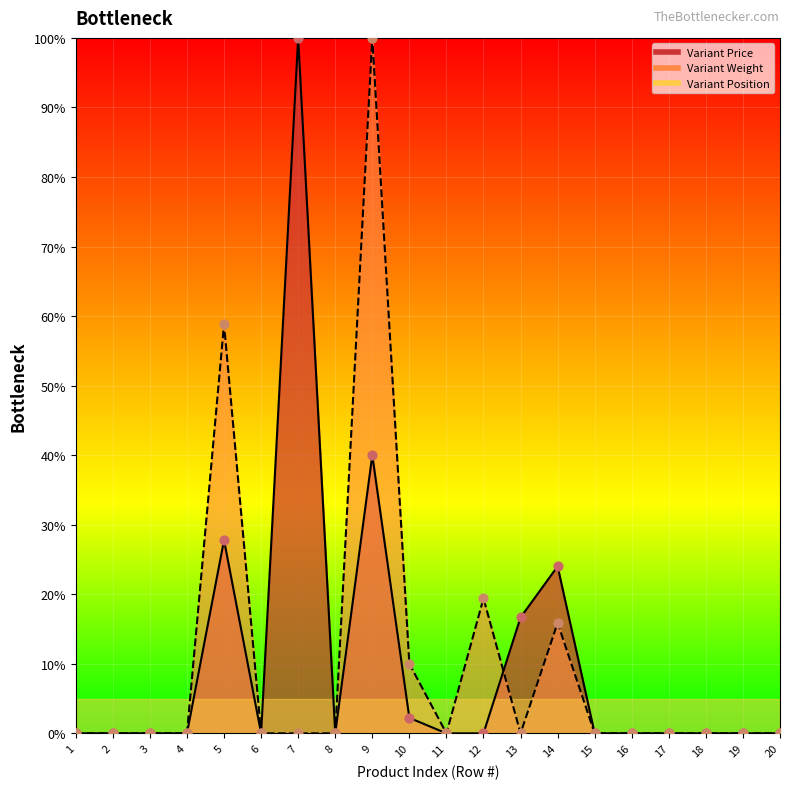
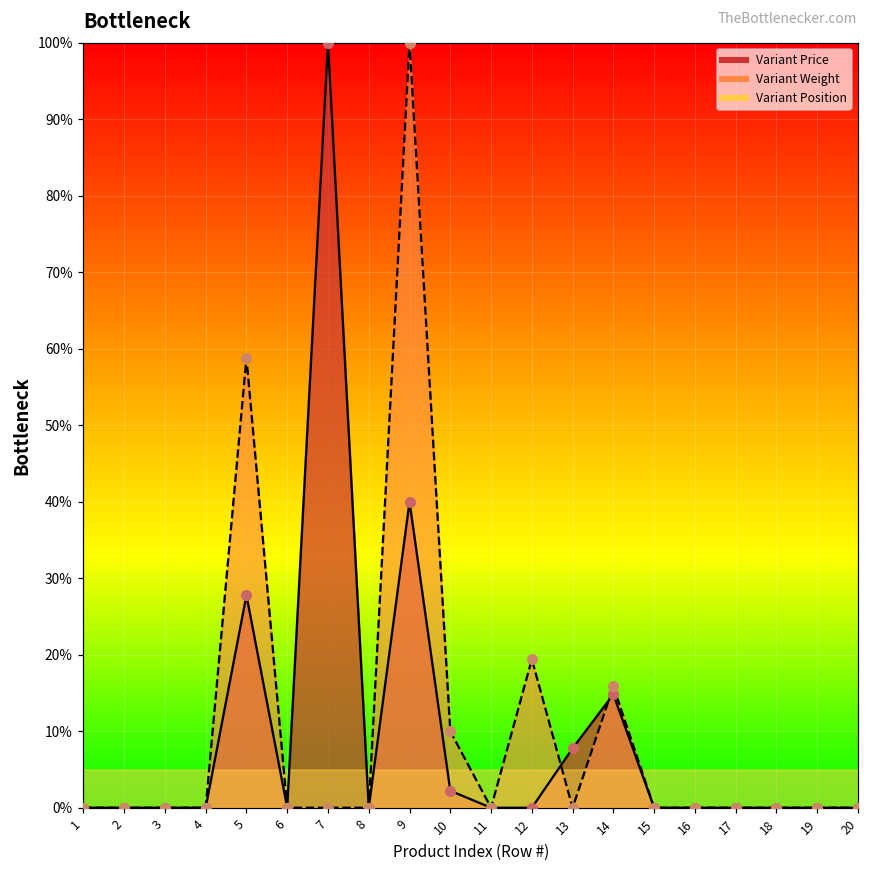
  {
    "Variant Price": {
      "5": "28%",
      "7": "100%",
      "9": "40%",
      "10": "2%",
      "12": "0%",
-     "13": "17%",
-     "14": "24%"
+     "13": "8%",
+     "14": "15%"
    }
  }
